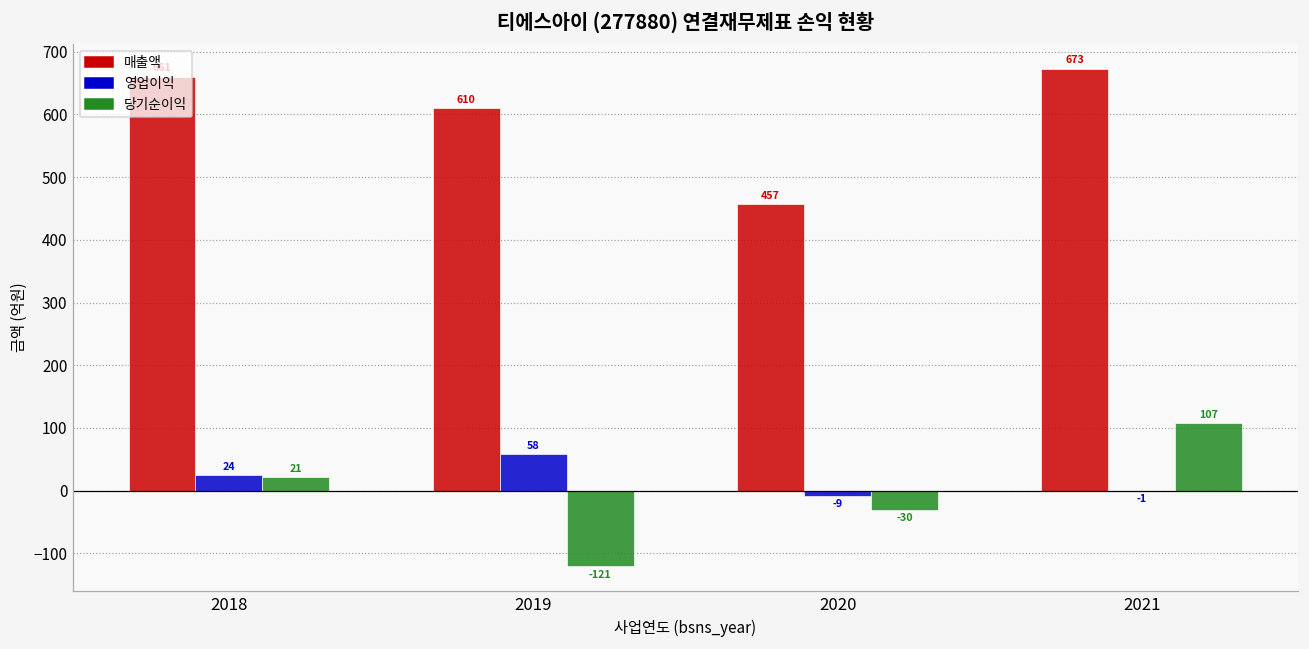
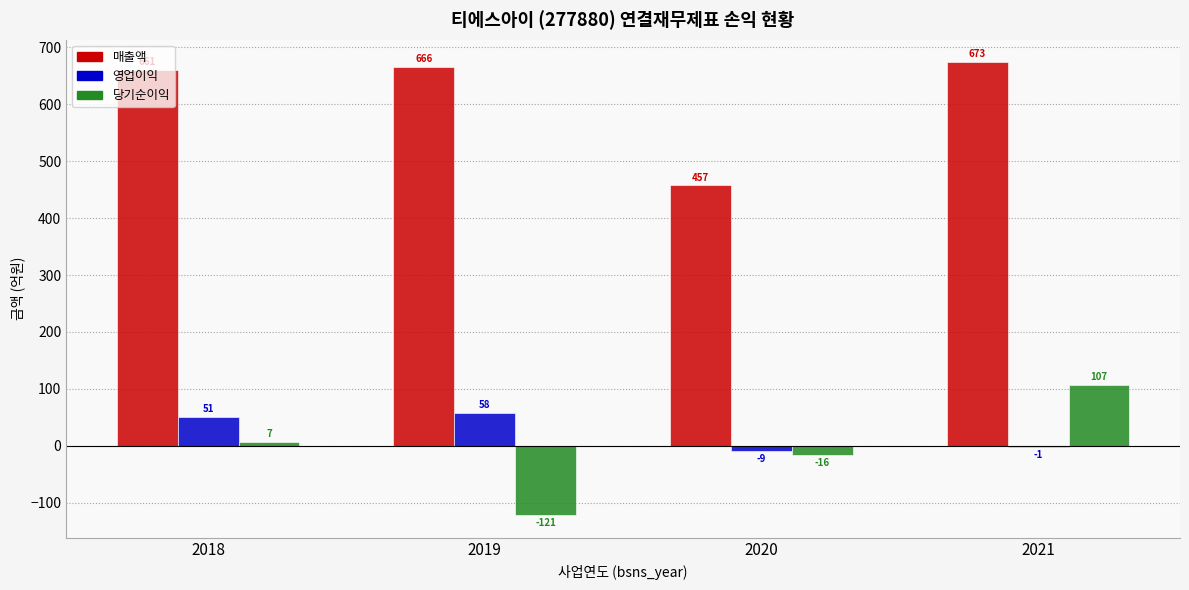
  {
    "매출액": {
-     "2019": 610,
+     "2019": 666,
      "2020": 457,
      "2021": 673
    },
    "영업이익": {
-     "2018": 24,
+     "2018": 51,
      "2019": 58,
      "2020": -9,
      "2021": -1
    },
    "당기순이익": {
-     "2018": 21,
+     "2018": 7,
      "2019": -121,
-     "2020": -30,
+     "2020": -16,
      "2021": 107
    }
  }
